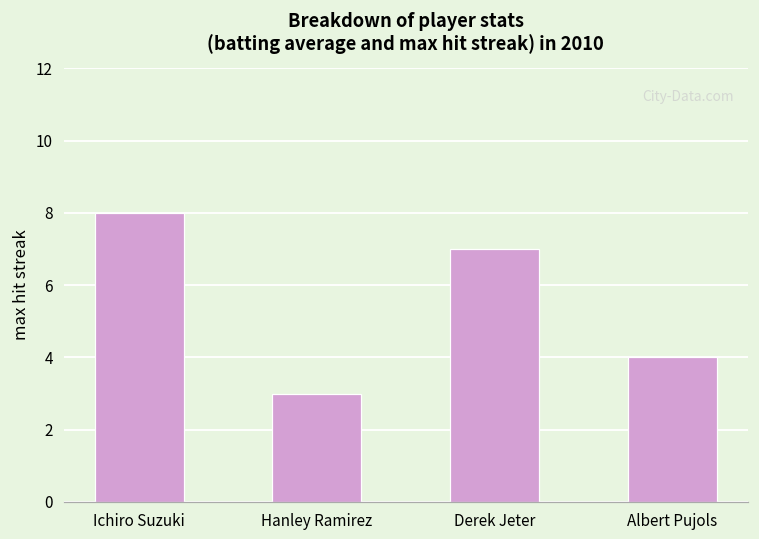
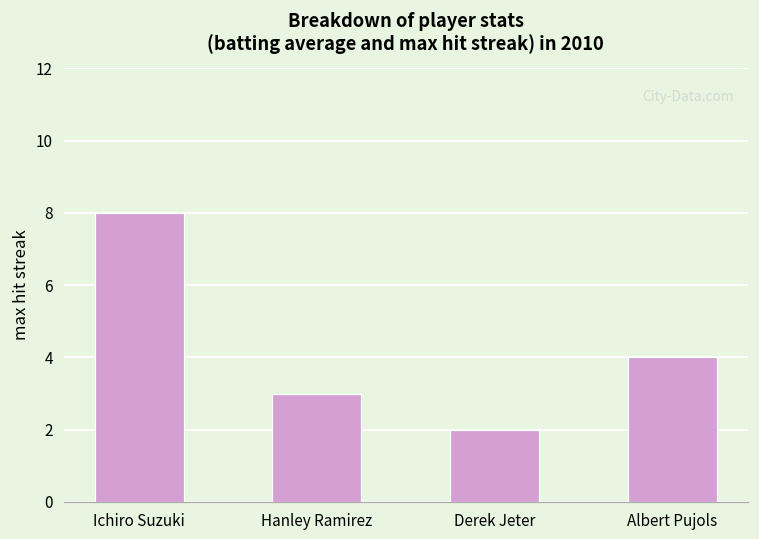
  {
    "Ichiro Suzuki": 8,
    "Hanley Ramirez": 3,
-   "Derek Jeter": 7,
+   "Derek Jeter": 2,
    "Albert Pujols": 4
  }
